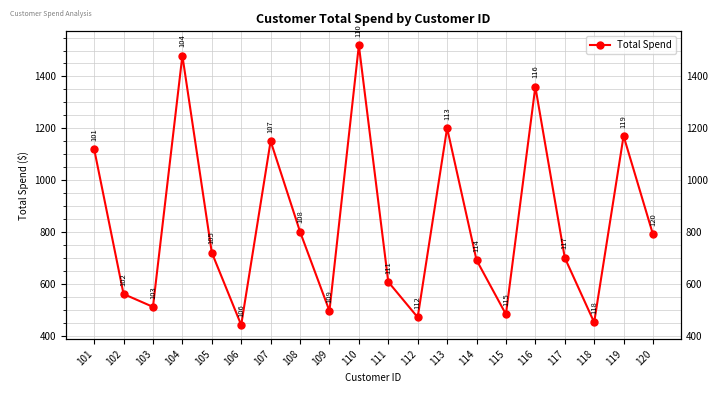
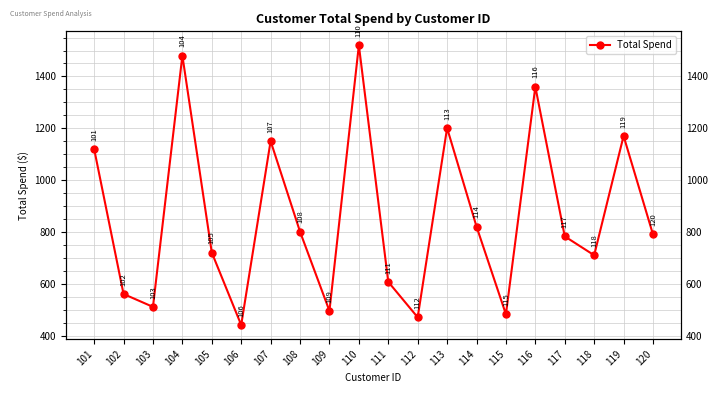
  {
-   "114": 690,
-   "117": 700,
-   "118": 450
+   "114": 820,
+   "117": 780,
+   "118": 710
  }
